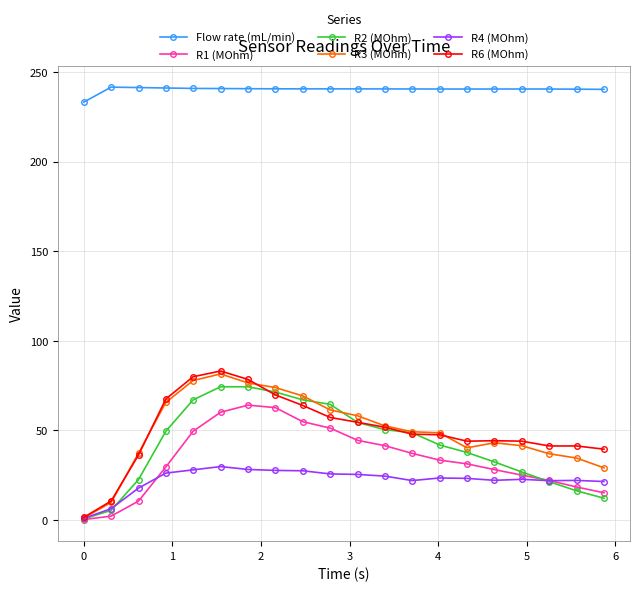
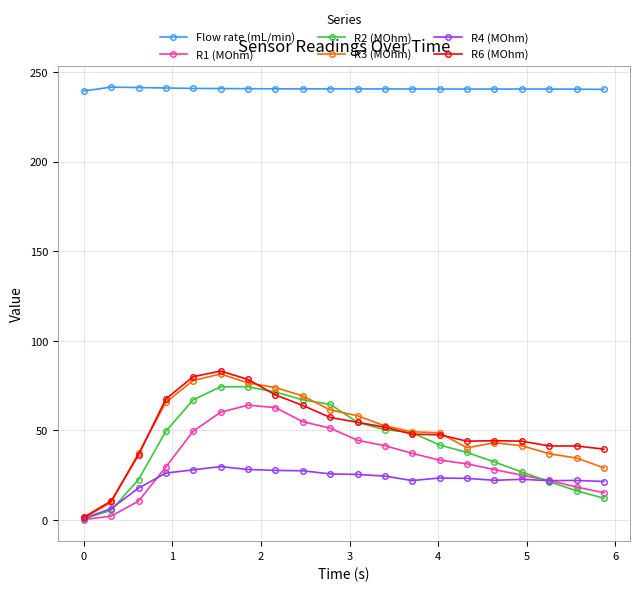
  {
    "Flow rate (mL/min)": {
-     "0": 233
+     "0": 240
    }
  }
